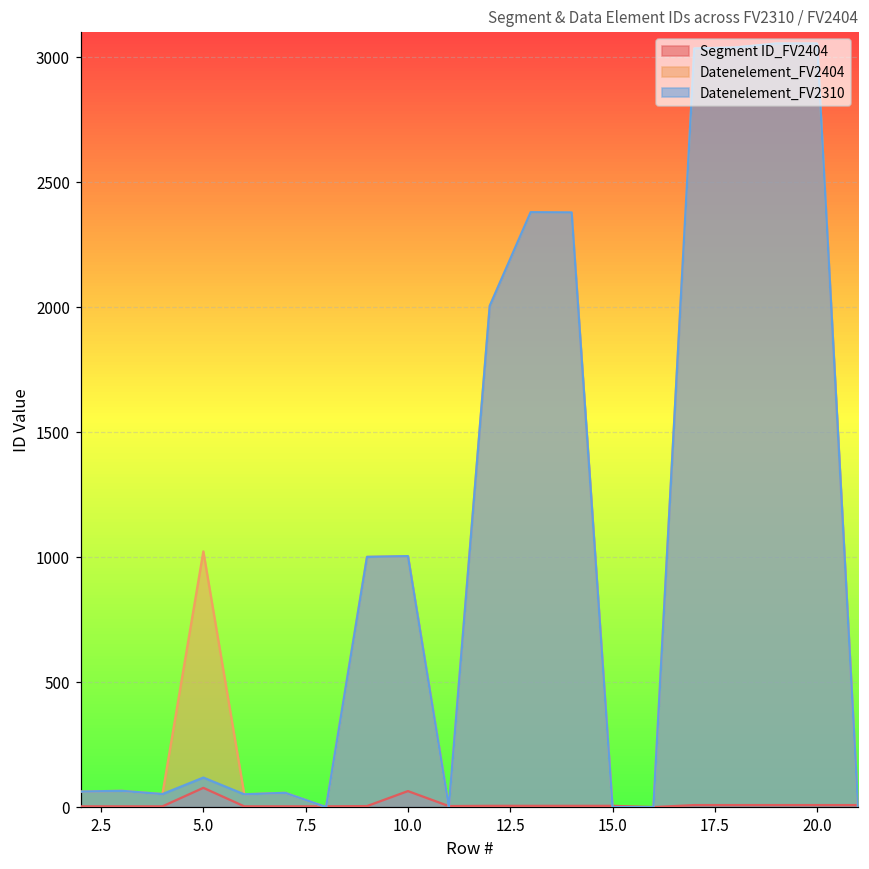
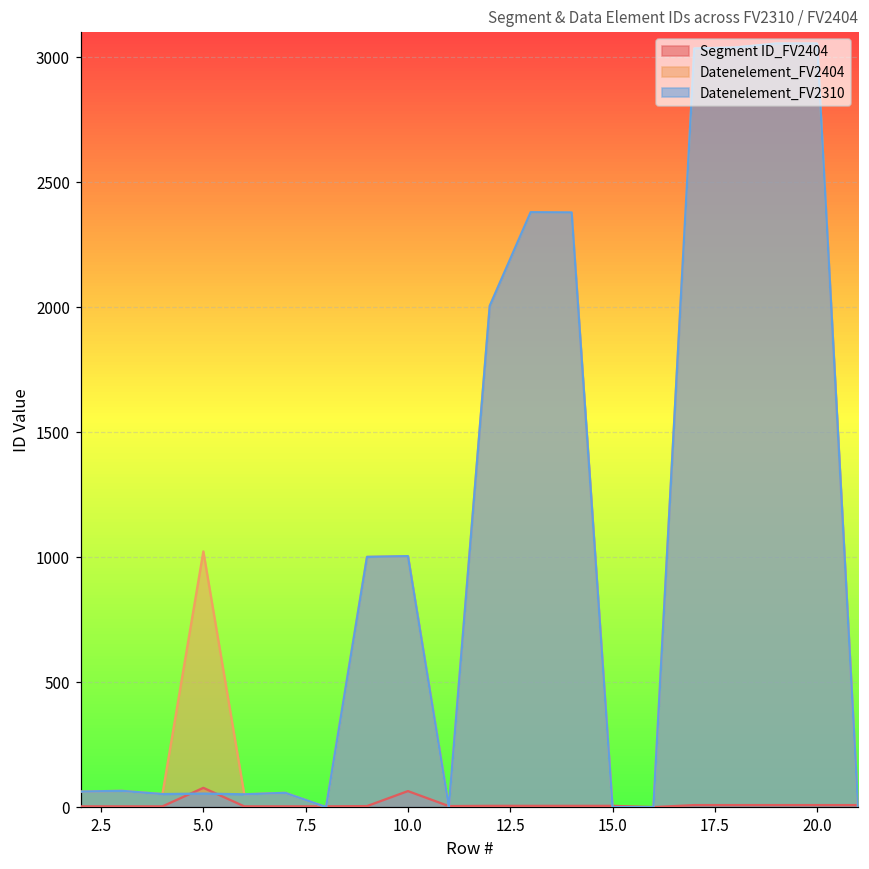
  {
    "Datenelement_FV2310": {
-     "5.0": 120
+     "5.0": 50
    }
  }
